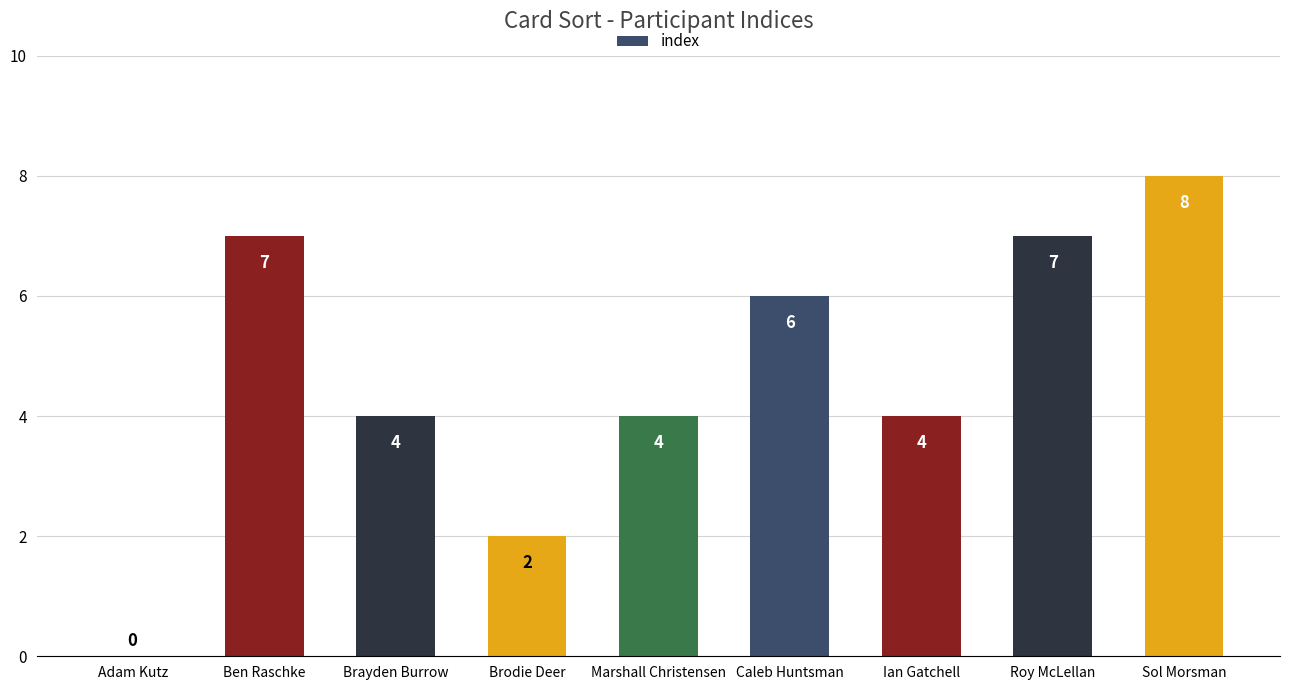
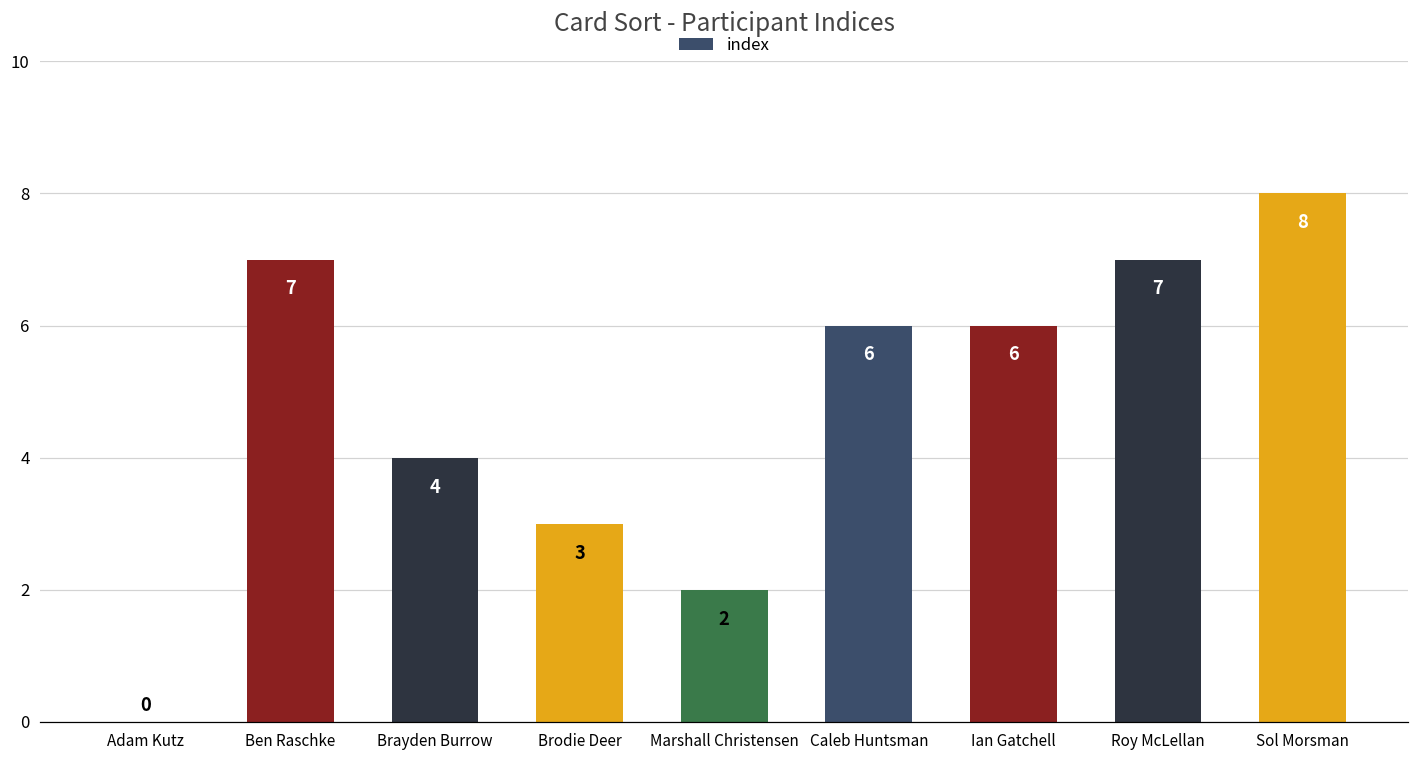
  {
    "Adam Kutz": 0,
    "Ben Raschke": 7,
    "Brayden Burrow": 4,
-   "Brodie Deer": 2,
-   "Marshall Christensen": 4,
+   "Brodie Deer": 3,
+   "Marshall Christensen": 2,
    "Caleb Huntsman": 6,
-   "Ian Gatchell": 4,
+   "Ian Gatchell": 6,
    "Roy McLellan": 7,
    "Sol Morsman": 8
  }
